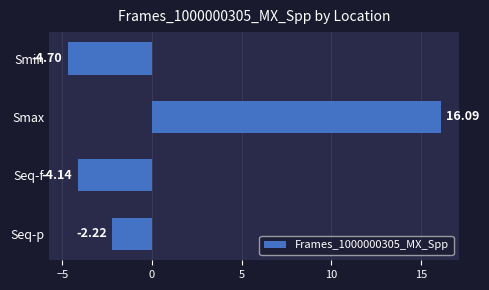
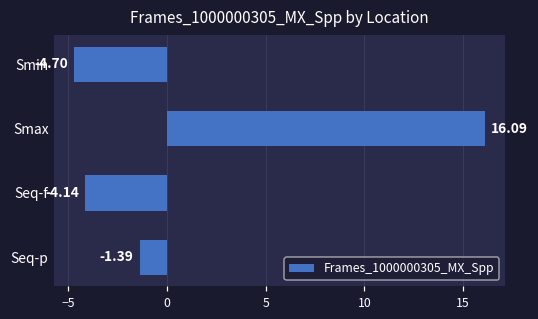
  {
    "Smin": -4.70,
    "Smax": 16.09,
    "Seq-f": -4.14,
-   "Seq-p": -2.22
+   "Seq-p": -1.39
  }
